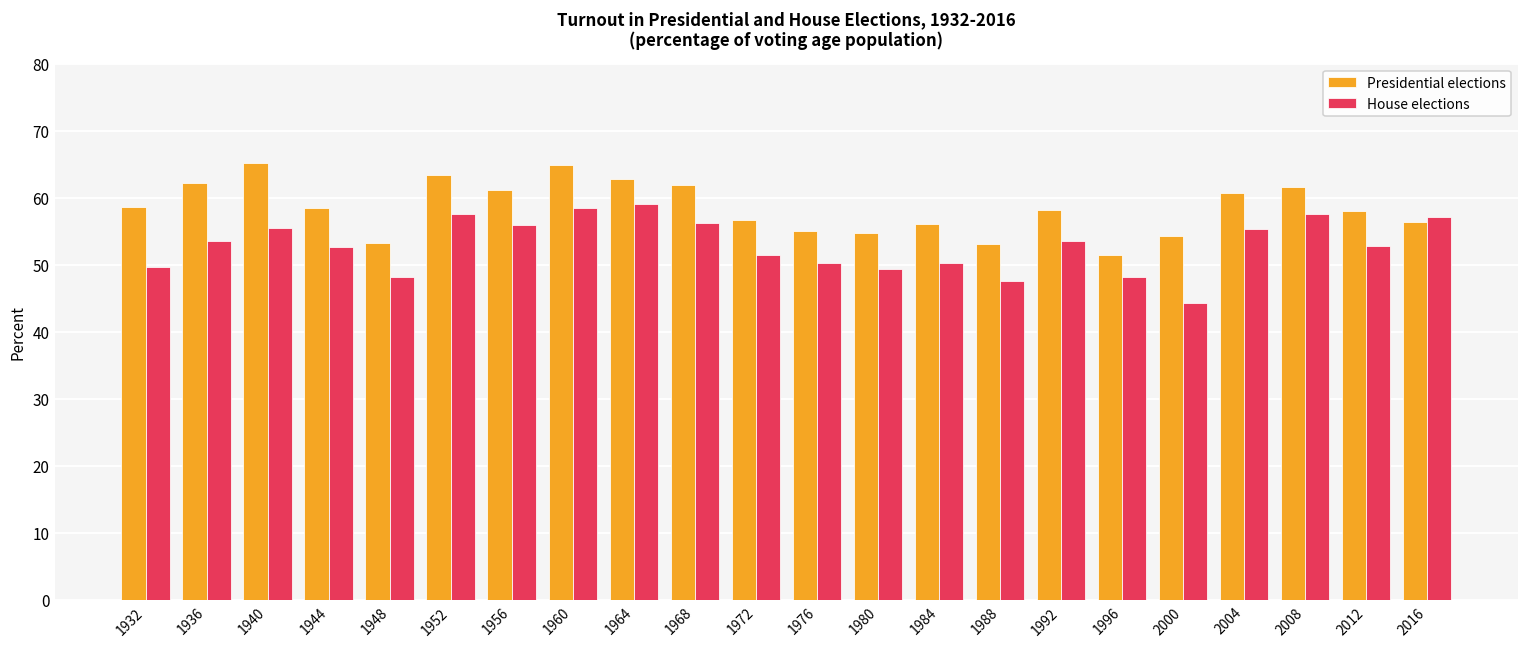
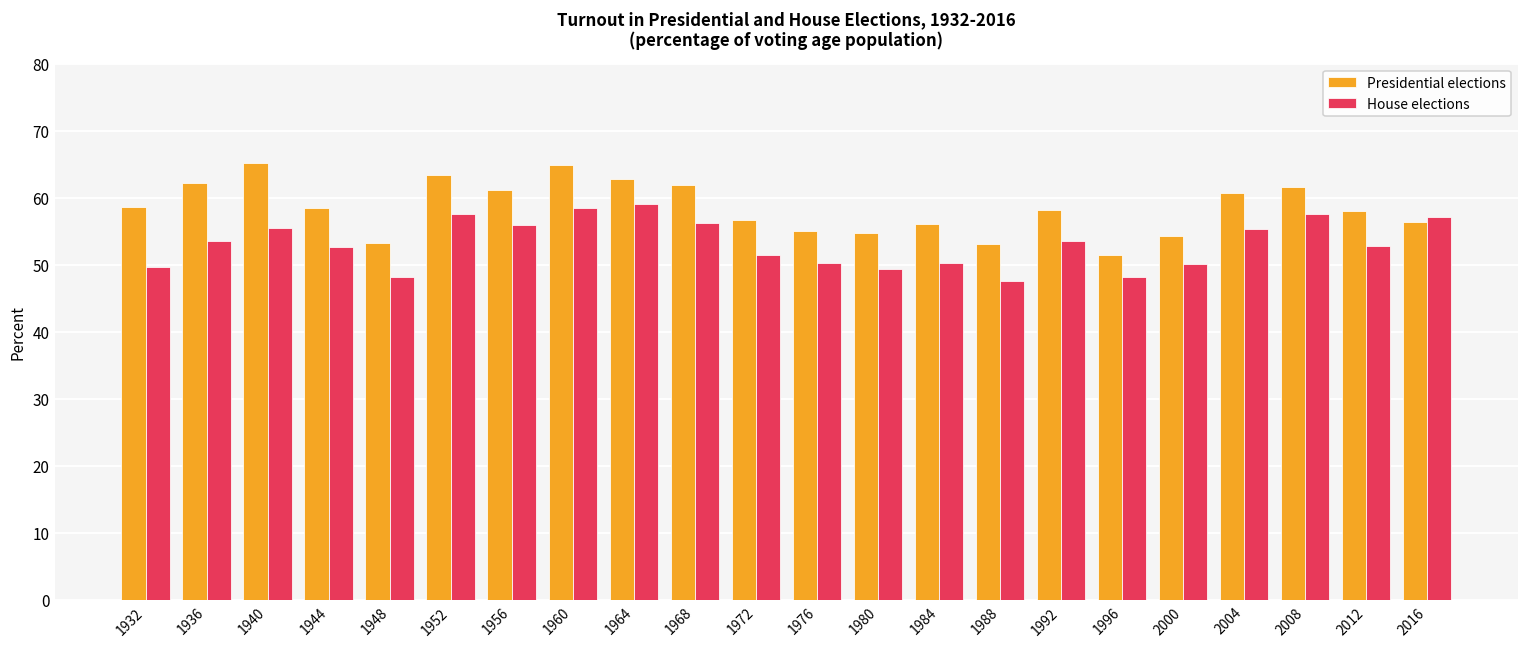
  {
    "Presidential elections": {
      "1932": 59,
      "1936": 62,
      "1940": 65,
      "1944": 58,
      "1948": 53,
      "1952": 63,
      "1956": 61,
      "1960": 65,
      "1964": 63,
      "1968": 62,
      "1972": 57,
      "1976": 55,
      "1980": 55,
      "1984": 56,
      "1988": 53,
      "1992": 58,
      "1996": 52,
      "2000": 54,
      "2004": 61,
      "2008": 62,
      "2012": 58,
      "2016": 56
    },
    "House elections": {
      "1932": 50,
      "1936": 54,
      "1940": 55,
      "1944": 53,
      "1948": 48,
      "1952": 58,
      "1956": 56,
      "1960": 59,
      "1964": 59,
      "1968": 56,
      "1972": 51,
      "1976": 50,
      "1980": 49,
      "1984": 50,
      "1988": 48,
      "1992": 54,
      "1996": 48,
-     "2000": 44,
+     "2000": 50,
      "2004": 55,
      "2008": 58,
      "2012": 53,
      "2016": 57
    }
  }
